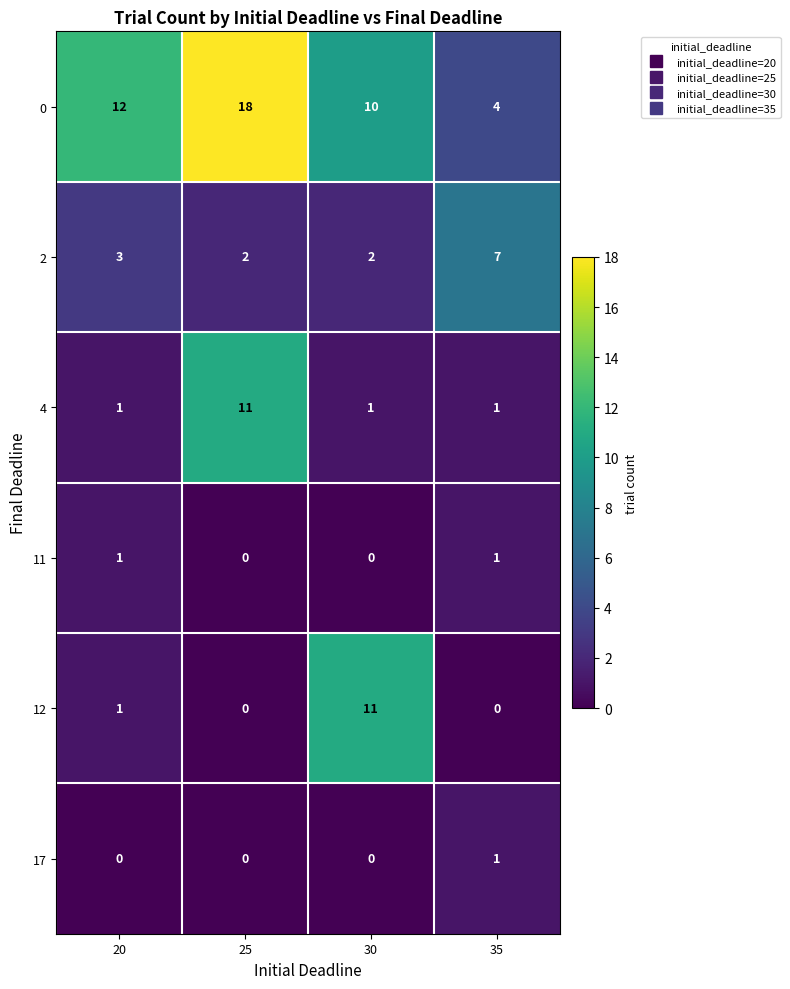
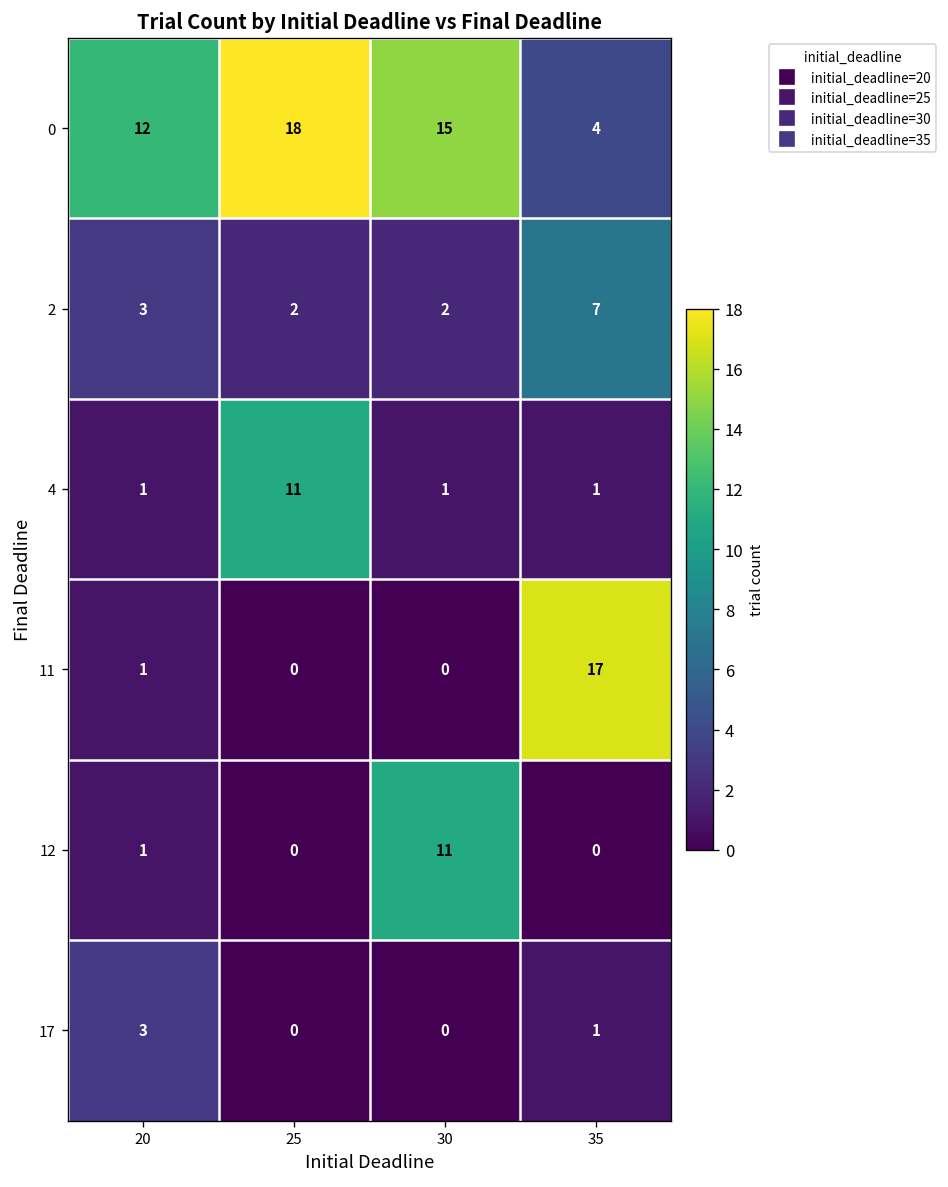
  {
    "0": {
      "20": 12,
      "25": 18,
-     "30": 10,
+     "30": 15,
      "35": 4
    },
    "2": {
      "20": 3,
      "25": 2,
      "30": 2,
      "35": 7
    },
    "4": {
      "20": 1,
      "25": 11,
      "30": 1,
      "35": 1
    },
    "11": {
      "20": 1,
      "25": 0,
      "30": 0,
-     "35": 1
+     "35": 17
    },
    "12": {
      "20": 1,
      "25": 0,
      "30": 11,
      "35": 0
    },
    "17": {
-     "20": 0,
+     "20": 3,
      "25": 0,
      "30": 0,
      "35": 1
    }
  }
